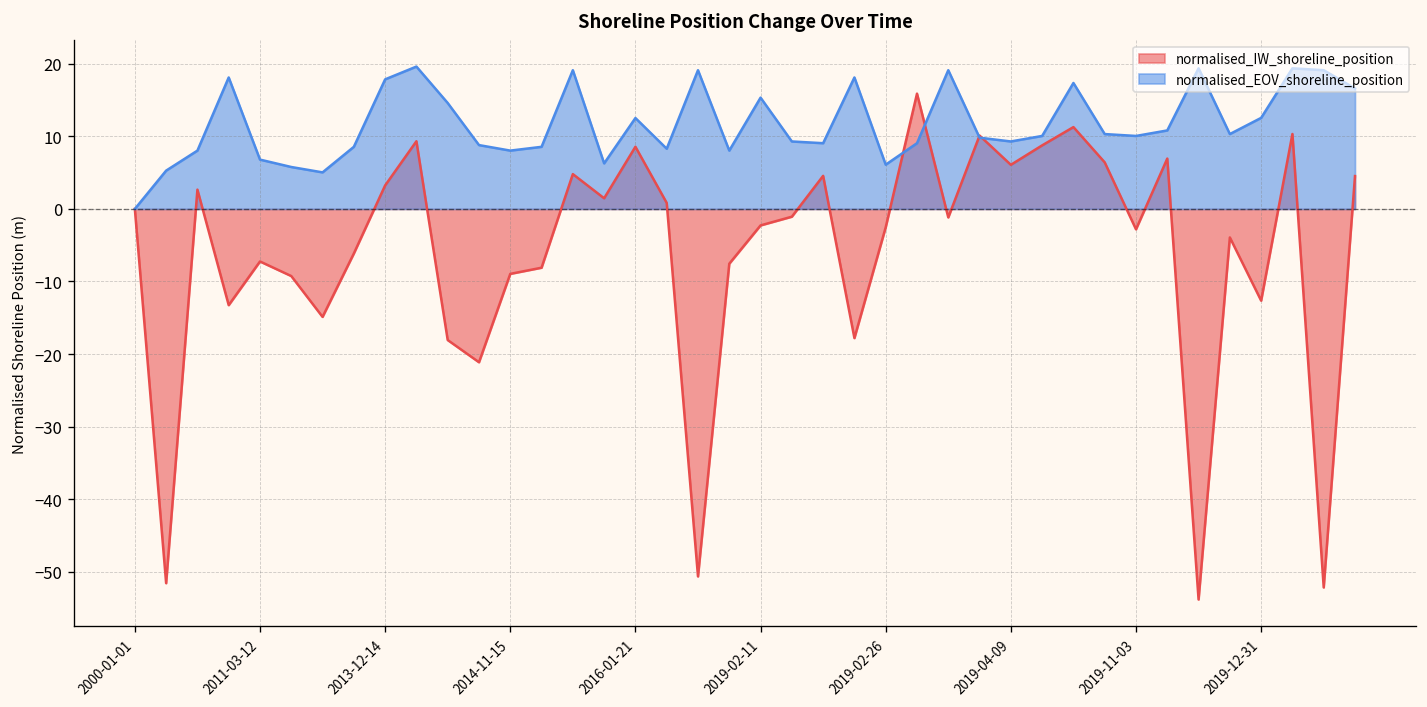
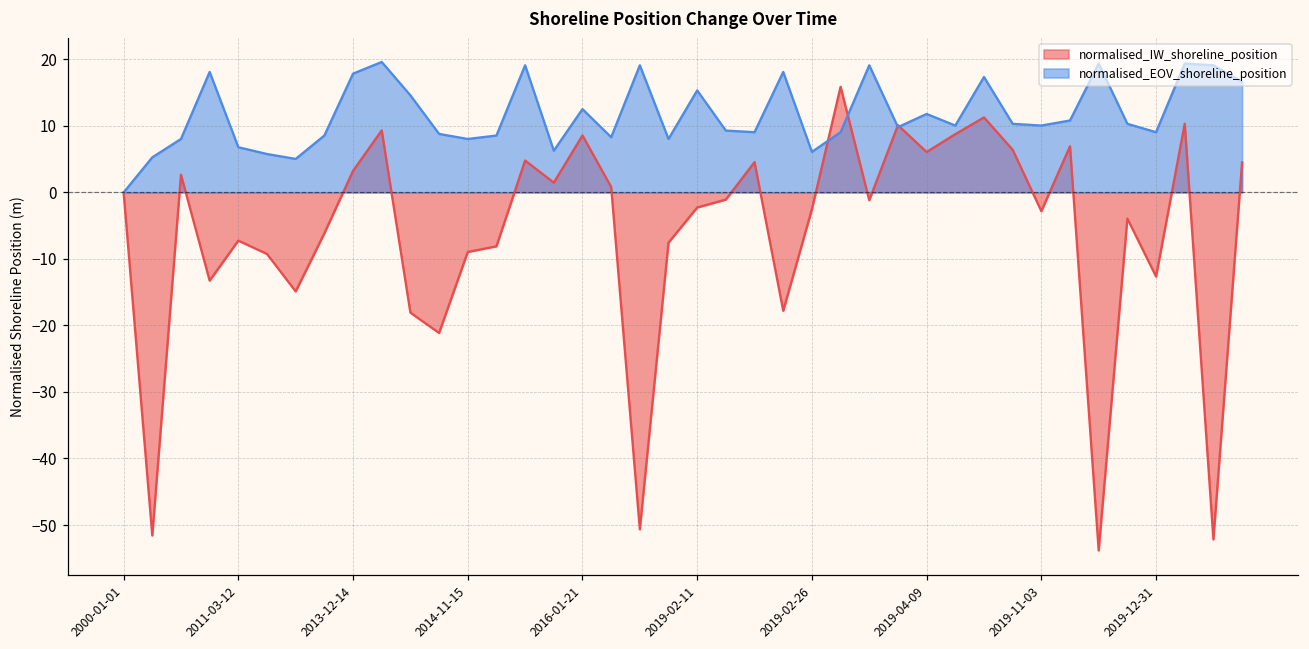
  {
    "normalised_EOV_shoreline_position": {
      "2011-03-12": 7,
      "2013-12-14": 18,
      "2014-11-15": 8,
      "2016-01-21": 13,
      "2019-02-11": 15,
      "2019-02-26": 6,
-     "2019-04-09": 9,
+     "2019-04-09": 12,
      "2019-11-03": 10,
-     "2019-12-31": 13
+     "2019-12-31": 9
    }
  }
